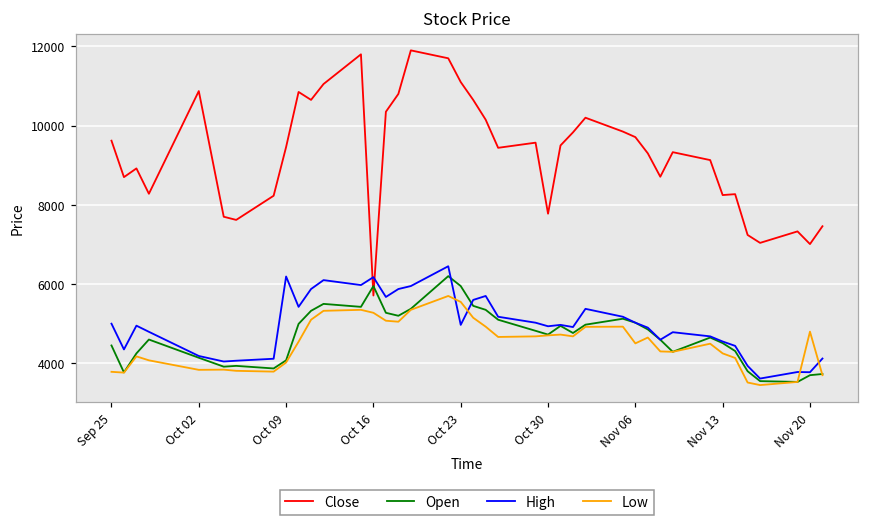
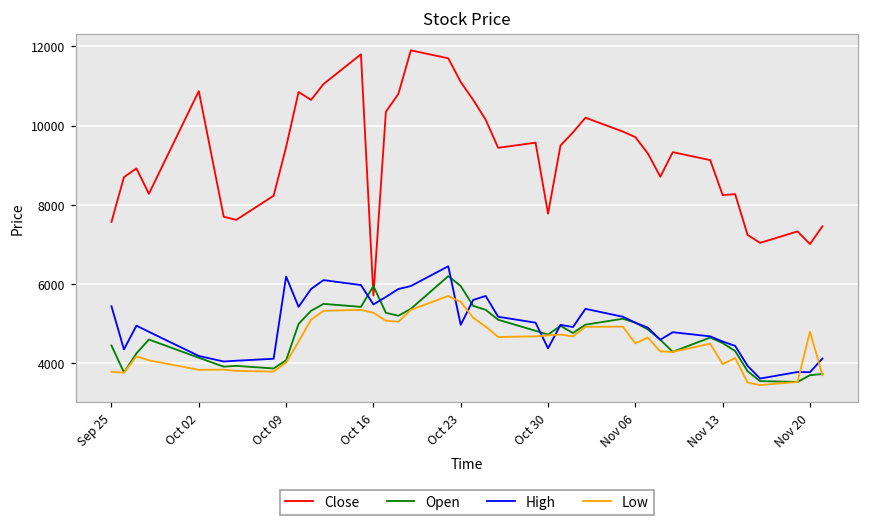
  {
    "Close": {
-     "Sep 25": 9600,
+     "Sep 25": 7600,
      "Oct 02": 10900,
      "Oct 09": 9500,
      "Oct 16": 5700,
      "Oct 23": 11100,
      "Oct 30": 7800,
      "Nov 06": 9700,
      "Nov 13": 8200,
      "Nov 20": 7000
    },
    "Open": {
      "Sep 25": 4500,
      "Oct 16": 6000,
      "Oct 23": 6000,
      "Nov 20": 3700
    },
    "High": {
-     "Sep 25": 5000,
+     "Sep 25": 5400,
      "Oct 09": 6200,
-     "Oct 16": 6200,
+     "Oct 16": 5500,
      "Oct 23": 5000,
-     "Oct 30": 4900,
+     "Oct 30": 4400,
      "Nov 20": 3800
    },
    "Low": {
      "Sep 25": 3800,
      "Oct 02": 3800,
      "Oct 16": 5300,
      "Oct 23": 5600,
      "Nov 06": 4500,
-     "Nov 13": 4300,
+     "Nov 13": 4000,
      "Nov 20": 4800
    }
  }
